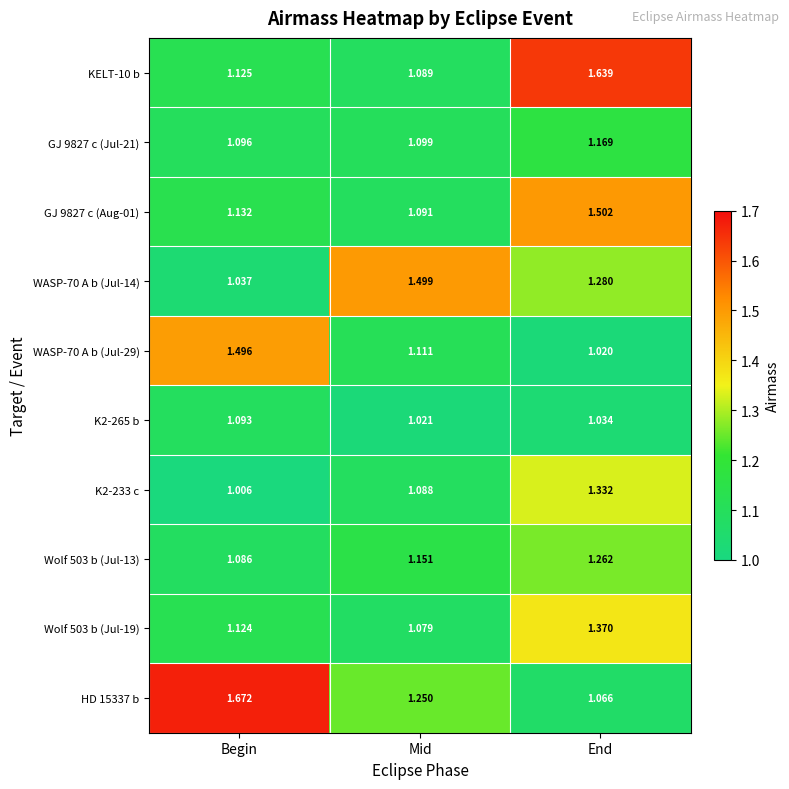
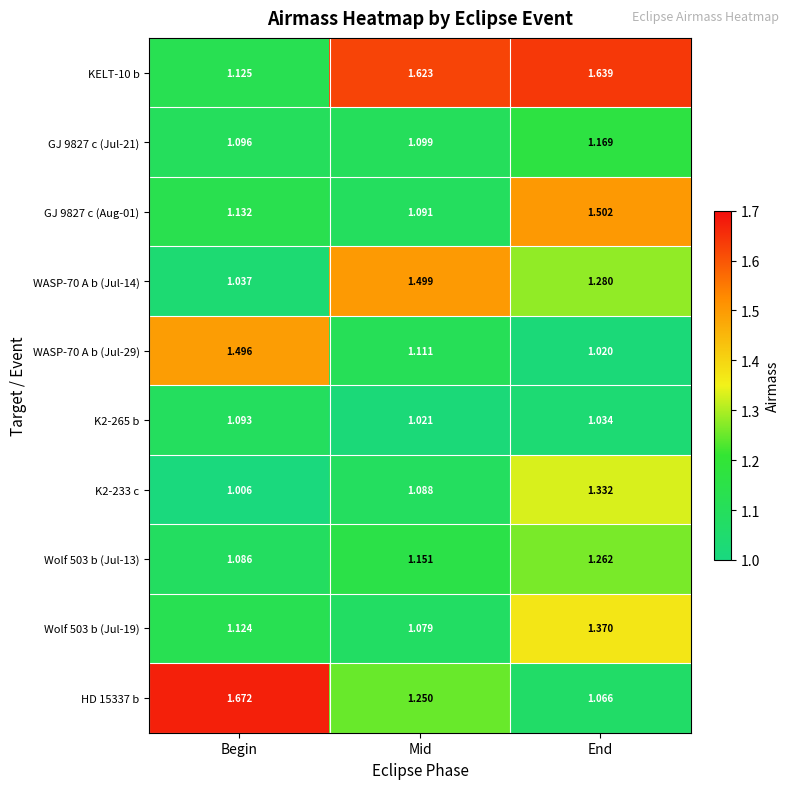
  {
    "KELT-10 b": {
      "Begin": 1.125,
-     "Mid": 1.089,
+     "Mid": 1.623,
      "End": 1.639
    },
    "GJ 9827 c (Jul-21)": {
      "Begin": 1.096,
      "Mid": 1.099,
      "End": 1.169
    },
    "GJ 9827 c (Aug-01)": {
      "Begin": 1.132,
      "Mid": 1.091,
      "End": 1.502
    },
    "WASP-70 A b (Jul-14)": {
      "Begin": 1.037,
      "Mid": 1.499,
      "End": 1.280
    },
    "WASP-70 A b (Jul-29)": {
      "Begin": 1.496,
      "Mid": 1.111,
      "End": 1.020
    },
    "K2-265 b": {
      "Begin": 1.093,
      "Mid": 1.021,
      "End": 1.034
    },
    "K2-233 c": {
      "Begin": 1.006,
      "Mid": 1.088,
      "End": 1.332
    },
    "Wolf 503 b (Jul-13)": {
      "Begin": 1.086,
      "Mid": 1.151,
      "End": 1.262
    },
    "Wolf 503 b (Jul-19)": {
      "Begin": 1.124,
      "Mid": 1.079,
      "End": 1.370
    },
    "HD 15337 b": {
      "Begin": 1.672,
      "Mid": 1.250,
      "End": 1.066
    }
  }
